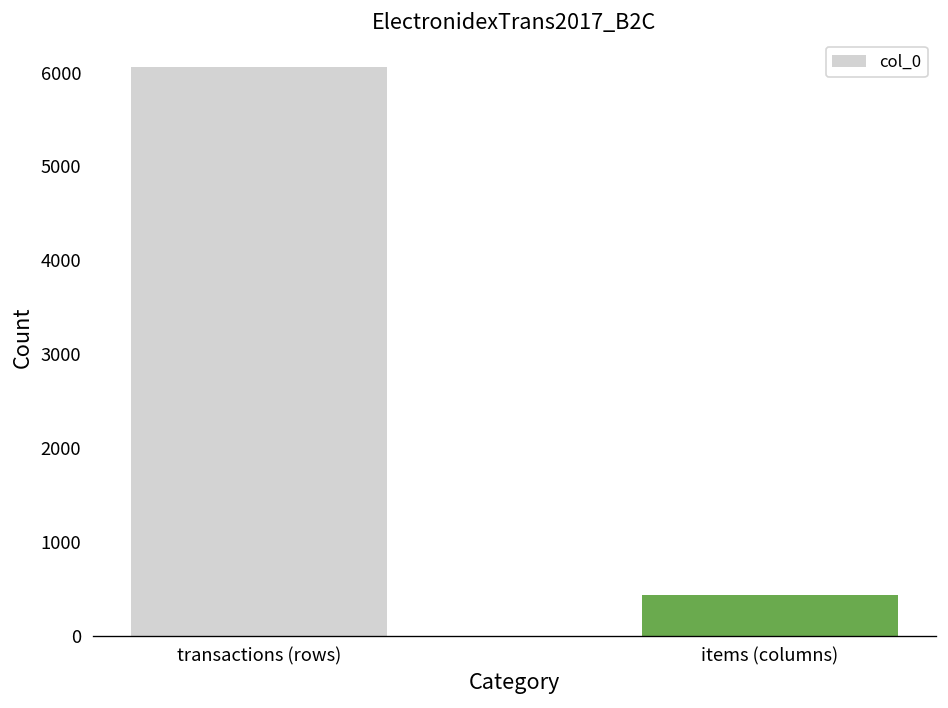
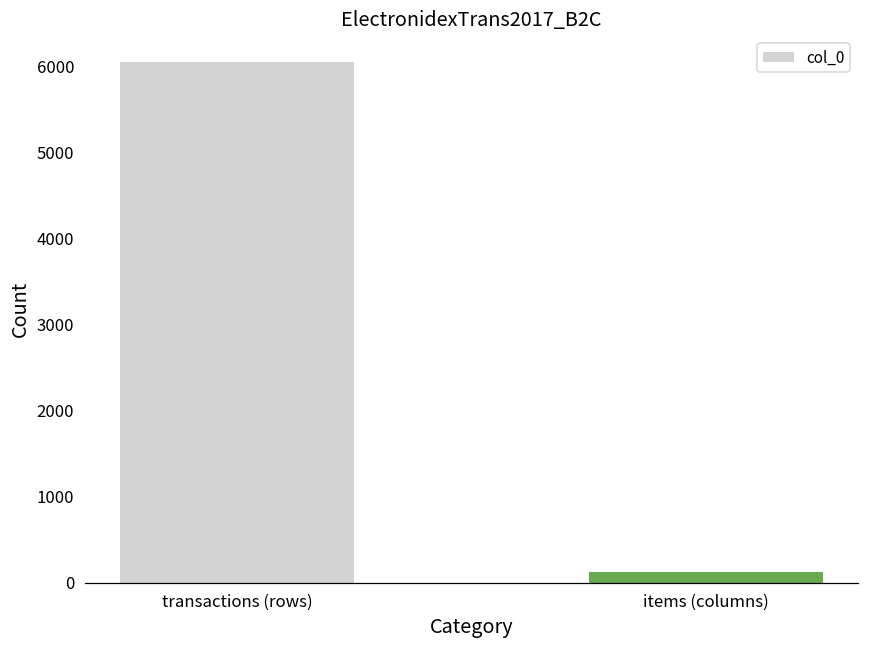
  {
    "transactions (rows)": 6100,
-   "items (columns)": 400
+   "items (columns)": 100
  }
